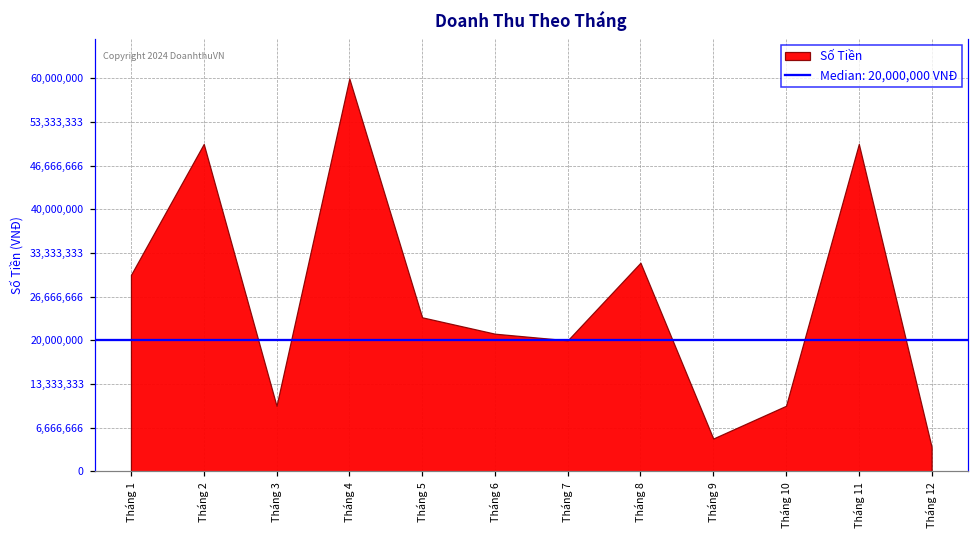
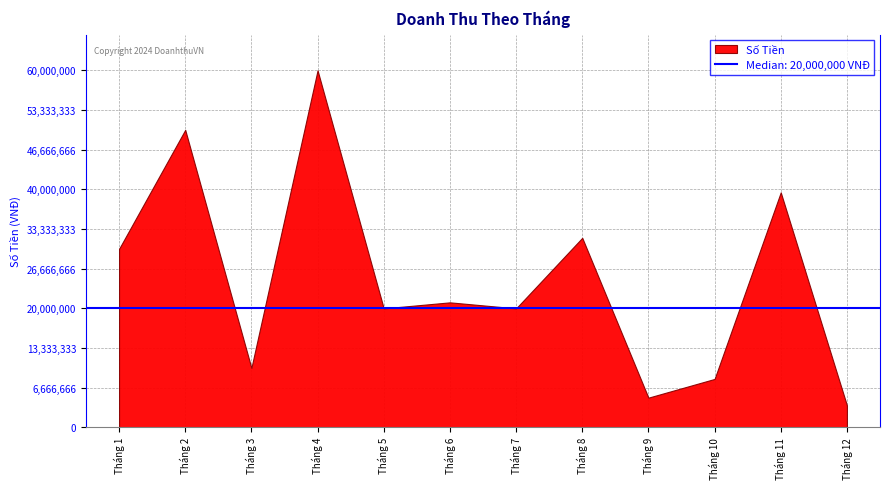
  {
    "Tháng 1": "30,000,000",
    "Tháng 2": "50,000,000",
    "Tháng 3": "10,000,000",
    "Tháng 4": "60,000,000",
-   "Tháng 5": "24,000,000",
+   "Tháng 5": "20,000,000",
    "Tháng 6": "21,000,000",
    "Tháng 7": "20,000,000",
    "Tháng 8": "32,000,000",
    "Tháng 9": "5,000,000",
-   "Tháng 10": "10,000,000",
-   "Tháng 11": "50,000,000",
+   "Tháng 10": "8,000,000",
+   "Tháng 11": "39,000,000",
    "Tháng 12": "4,000,000"
  }
